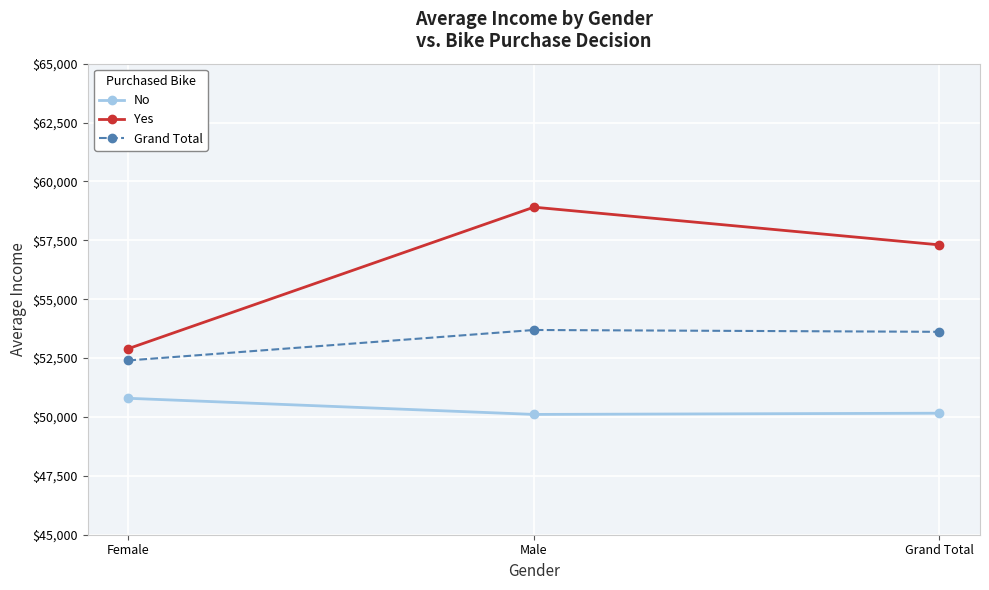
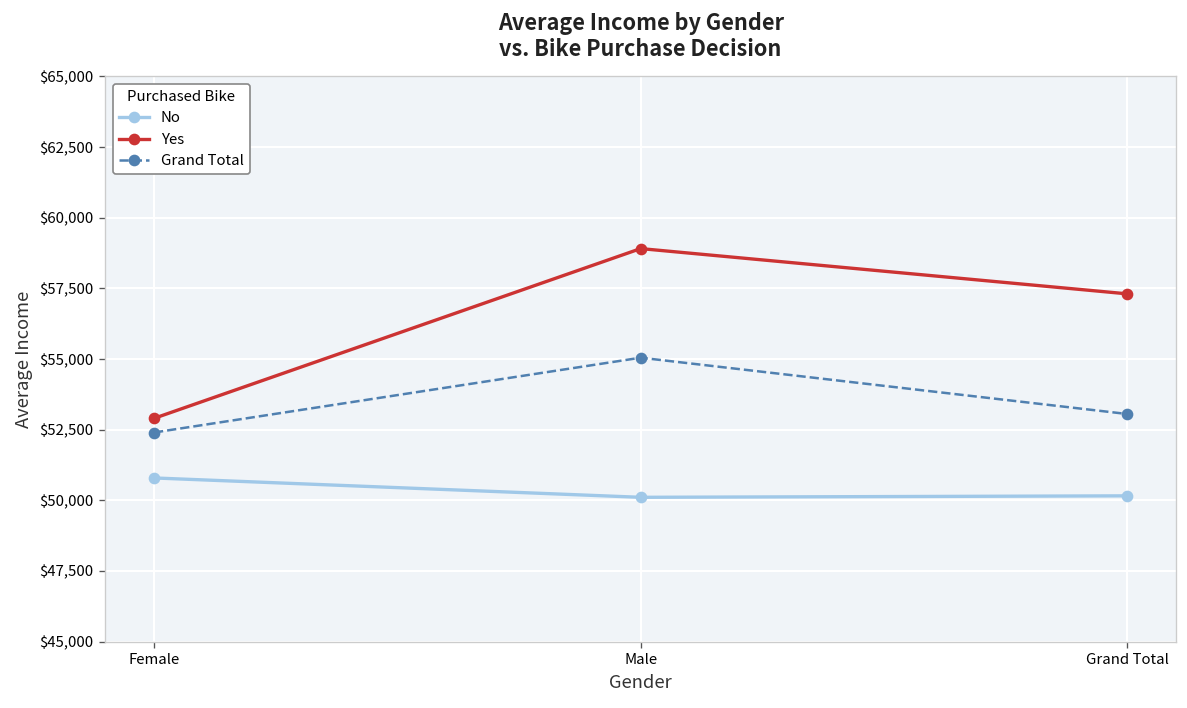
  {
    "No": {
      "Female": "$50,800",
      "Male": "$50,100",
      "Grand Total": "$50,200"
    },
    "Yes": {
      "Female": "$52,900",
      "Male": "$58,900",
      "Grand Total": "$57,300"
    },
    "Grand Total": {
      "Female": "$52,400",
-     "Male": "$53,700",
-     "Grand Total": "$53,600"
+     "Male": "$55,000",
+     "Grand Total": "$53,100"
    }
  }
